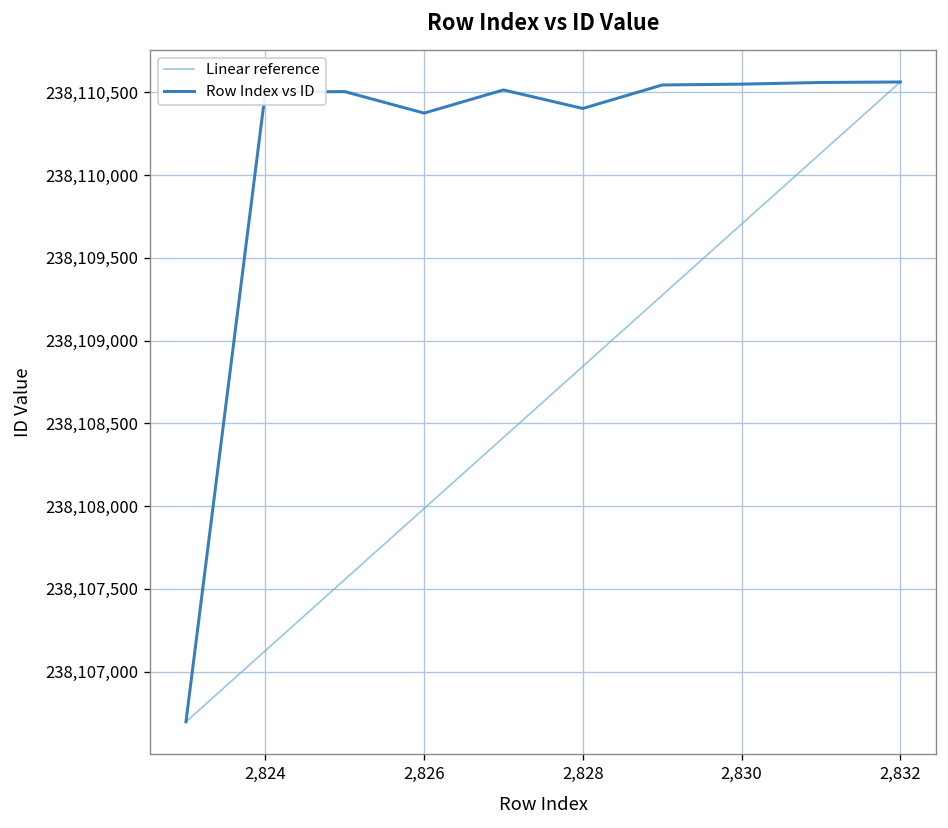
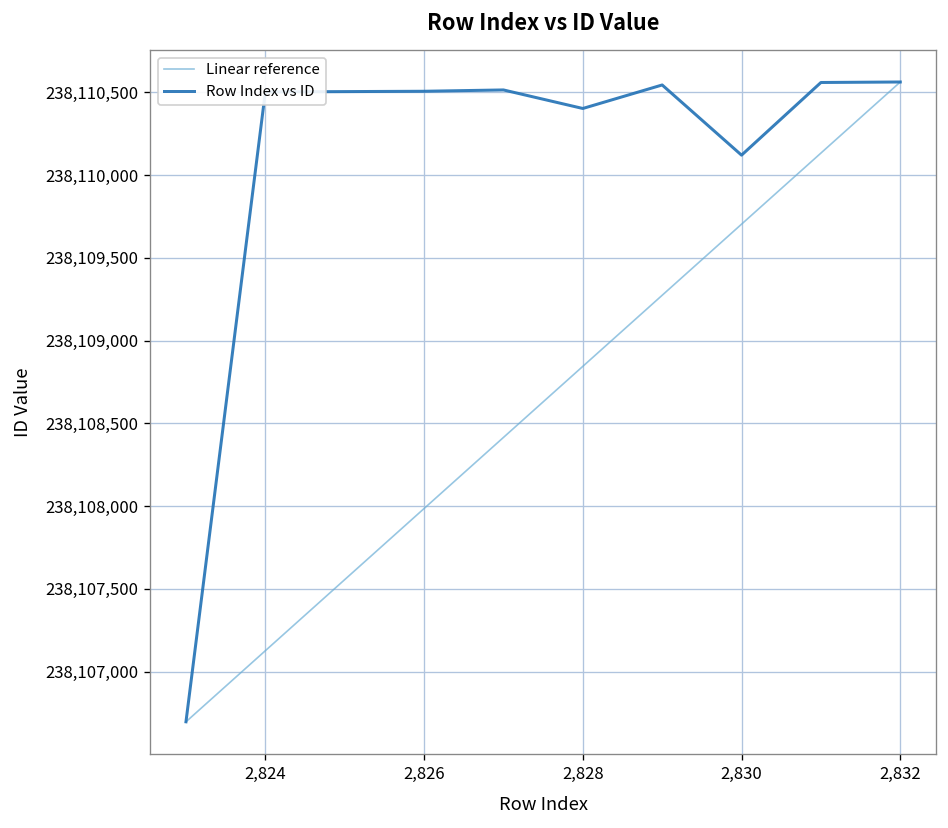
  {
    "Row Index vs ID": {
-     "2,826": "238,110,370",
+     "2,826": "238,110,510",
      "2,828": "238,110,400",
-     "2,830": "238,110,550"
+     "2,830": "238,110,120"
    }
  }
